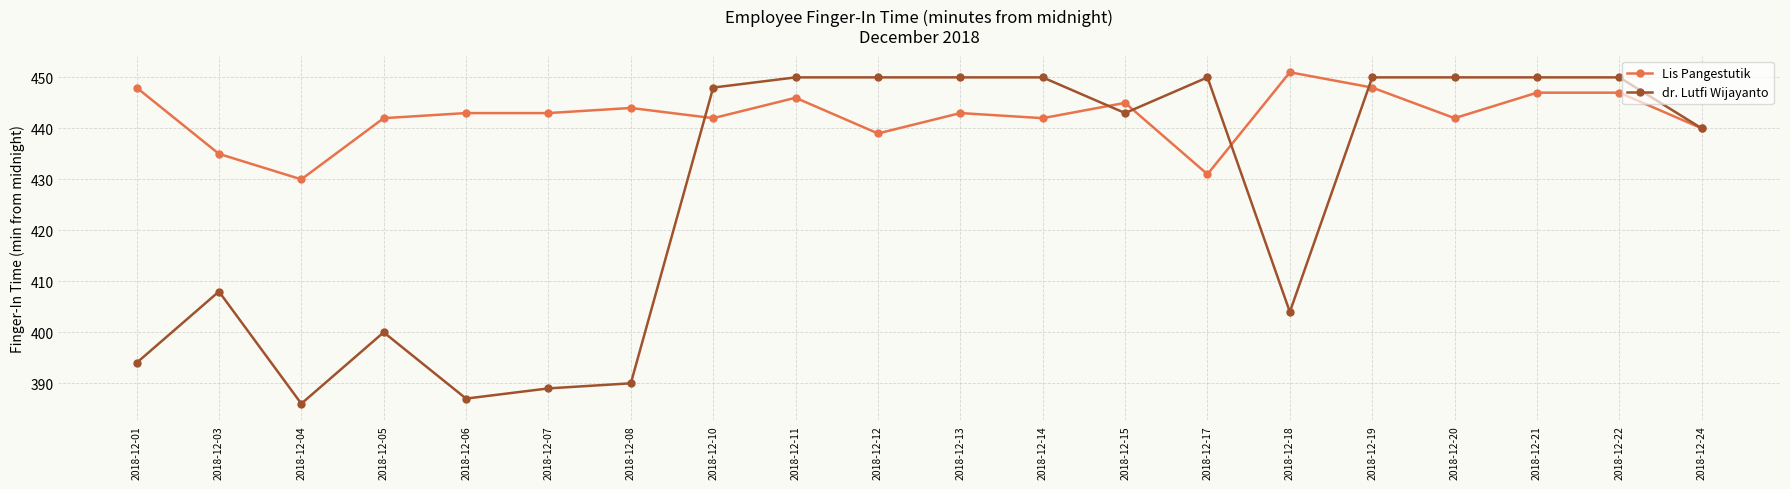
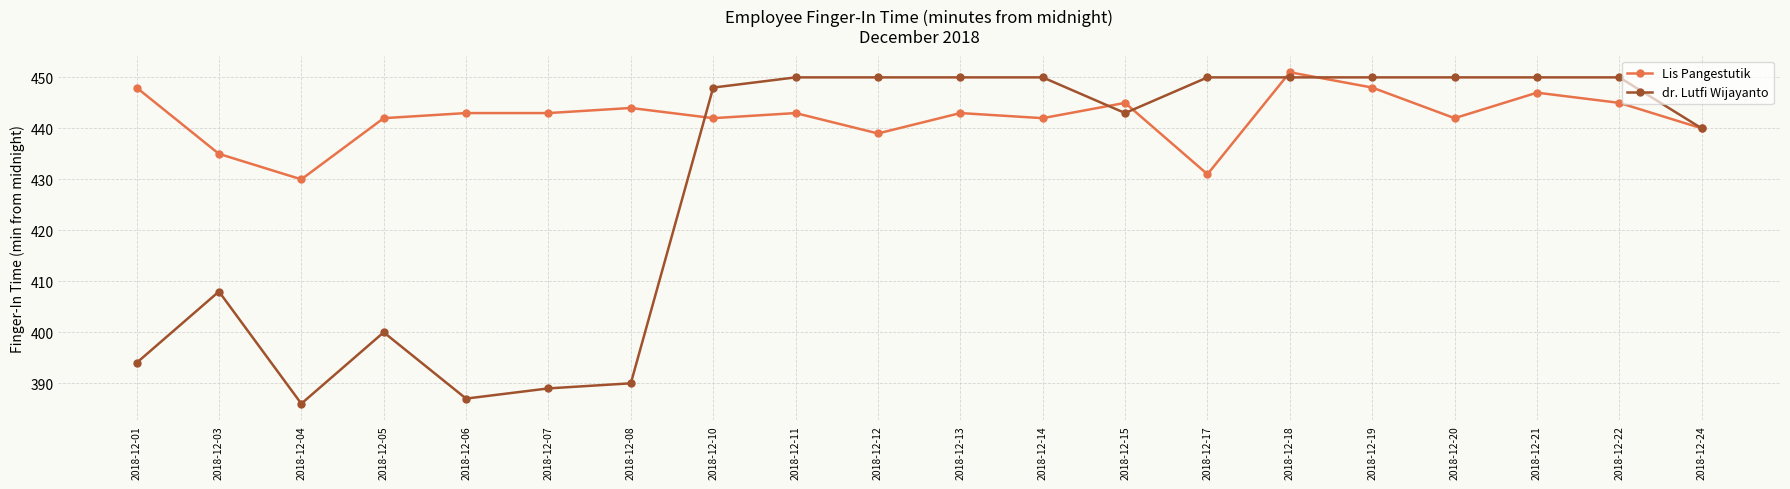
  {
    "Lis Pangestutik": {
      "2018-12-01": 448,
      "2018-12-03": 435,
      "2018-12-04": 430,
      "2018-12-05": 442,
      "2018-12-06": 443,
      "2018-12-07": 443,
      "2018-12-08": 444,
      "2018-12-10": 442,
-     "2018-12-11": 446,
+     "2018-12-11": 443,
      "2018-12-12": 439,
      "2018-12-13": 443,
      "2018-12-14": 442,
      "2018-12-15": 445,
      "2018-12-17": 431,
      "2018-12-18": 451,
      "2018-12-19": 448,
      "2018-12-20": 442,
      "2018-12-21": 447,
-     "2018-12-22": 447
+     "2018-12-22": 445
    },
    "dr. Lutfi Wijayanto": {
      "2018-12-01": 394,
      "2018-12-03": 408,
      "2018-12-04": 386,
      "2018-12-05": 400,
      "2018-12-06": 387,
      "2018-12-07": 389,
      "2018-12-08": 390,
      "2018-12-10": 448,
      "2018-12-11": 450,
      "2018-12-12": 450,
      "2018-12-13": 450,
      "2018-12-14": 450,
      "2018-12-15": 443,
      "2018-12-17": 450,
-     "2018-12-18": 404,
+     "2018-12-18": 450,
      "2018-12-19": 450,
      "2018-12-20": 450,
      "2018-12-21": 450,
      "2018-12-22": 450
    }
  }
